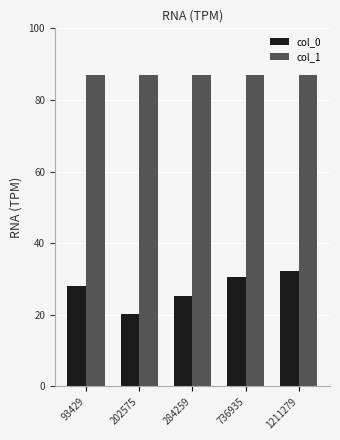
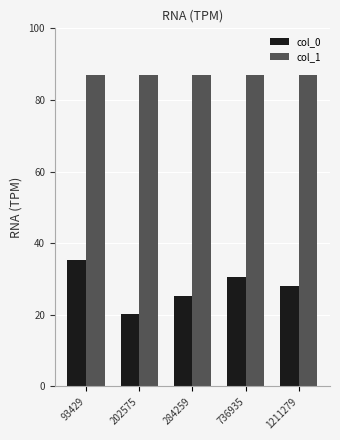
  {
    "col_0": {
-     "93429": 28,
+     "93429": 35,
      "202575": 20,
      "284259": 25,
      "736935": 31,
-     "1211279": 32
+     "1211279": 28
    },
    "col_1": {
      "93429": 87,
      "202575": 87,
      "284259": 87,
      "736935": 87,
      "1211279": 87
    }
  }
